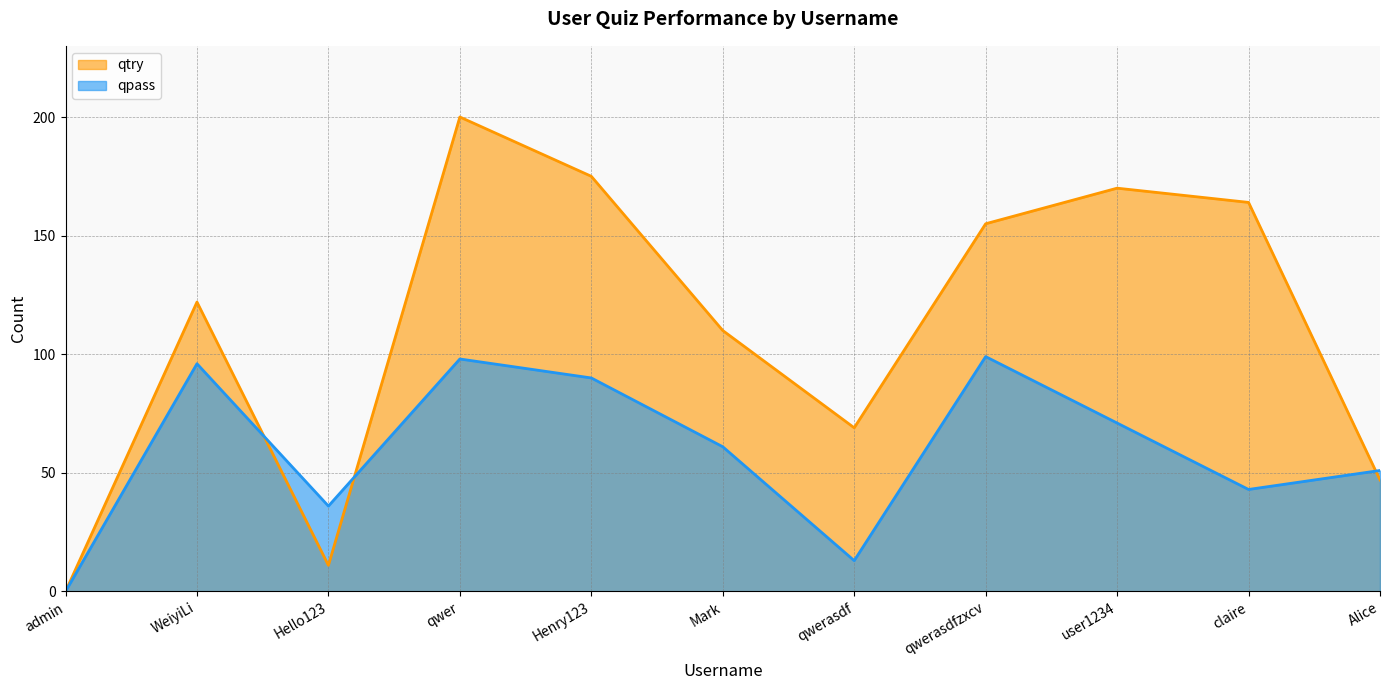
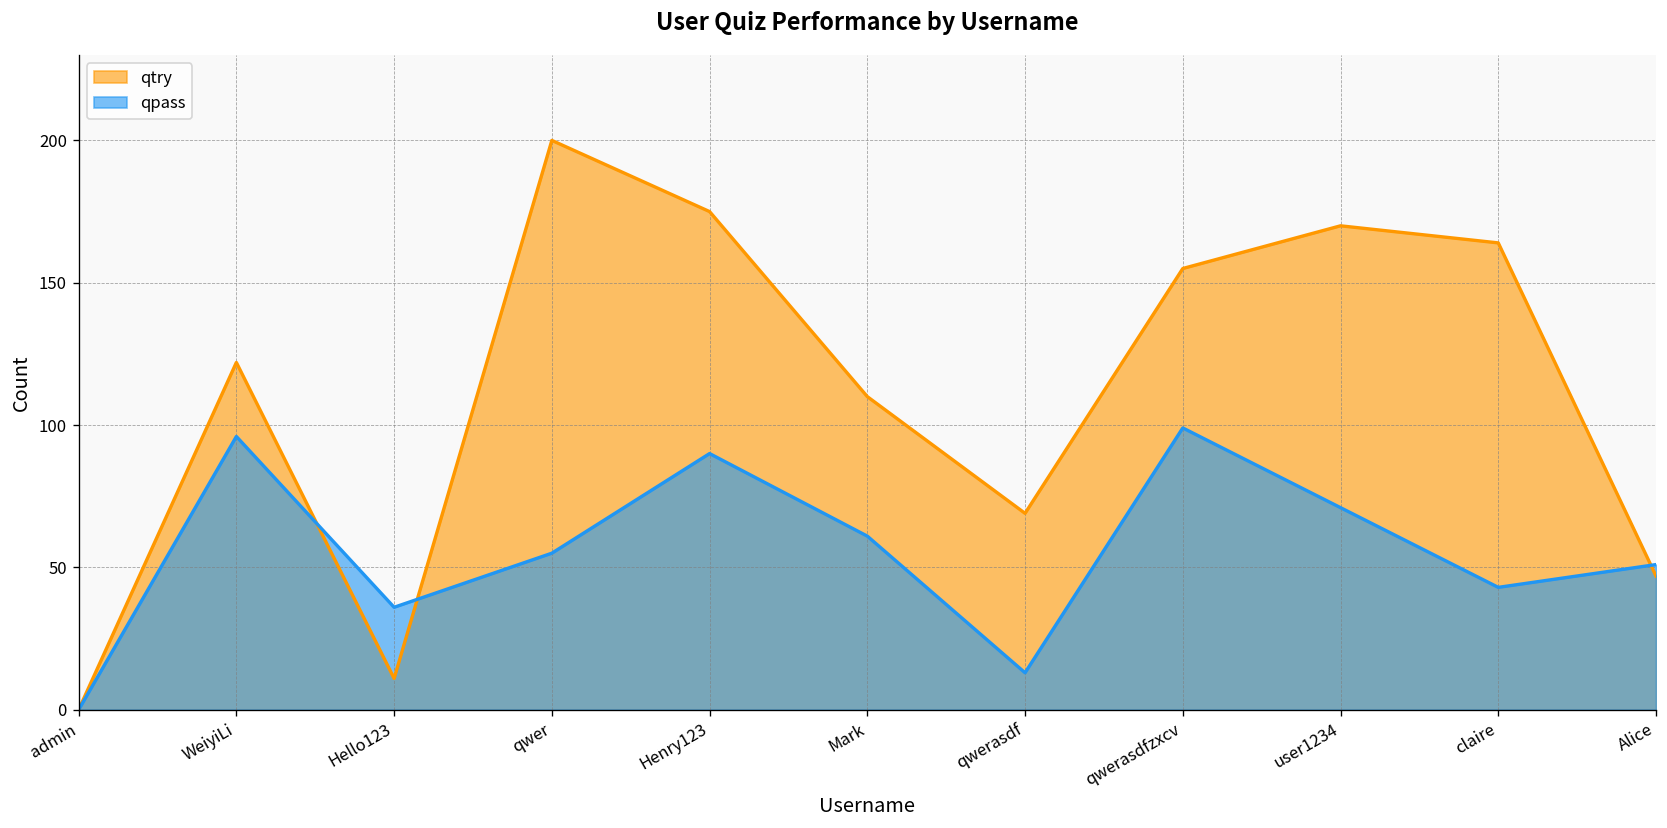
  {
    "qtry": {
      "WeiyiLi": 122,
      "Hello123": 11,
      "qwer": 200,
      "Henry123": 175,
      "Mark": 110,
      "qwerasdf": 69,
      "qwerasdfzxcv": 155,
      "user1234": 170,
      "claire": 164,
      "Alice": 47
    },
    "qpass": {
      "WeiyiLi": 96,
      "Hello123": 36,
-     "qwer": 98,
+     "qwer": 55,
      "Henry123": 90,
      "Mark": 61,
      "qwerasdf": 13,
      "qwerasdfzxcv": 99,
      "user1234": 71,
      "claire": 43,
      "Alice": 51
    }
  }
